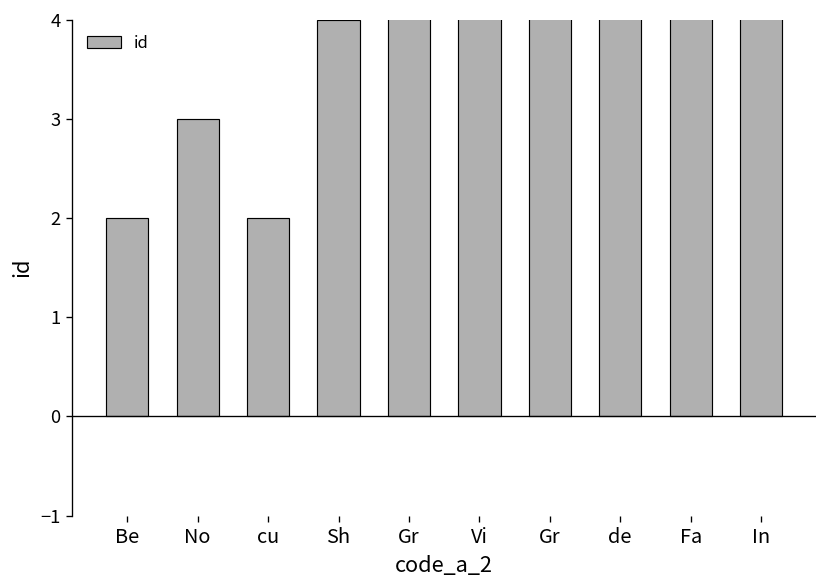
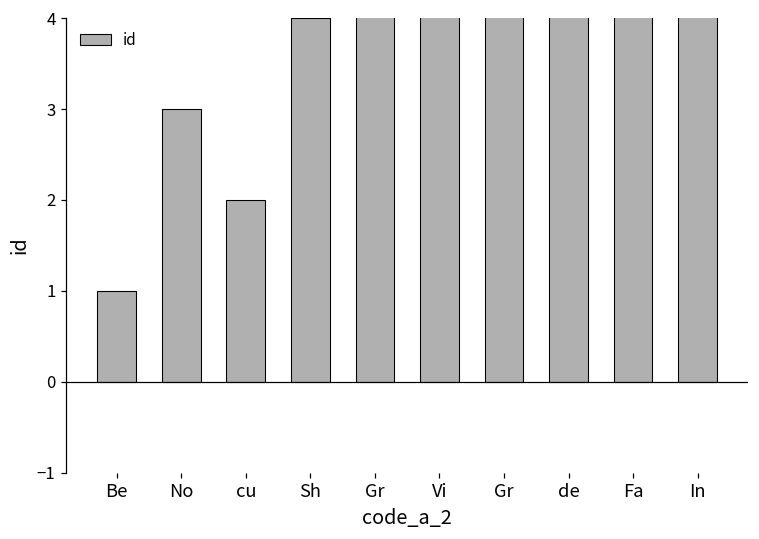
  {
-   "Be": 2,
+   "Be": 1,
    "No": 3,
    "cu": 2,
    "Sh": 4
  }
